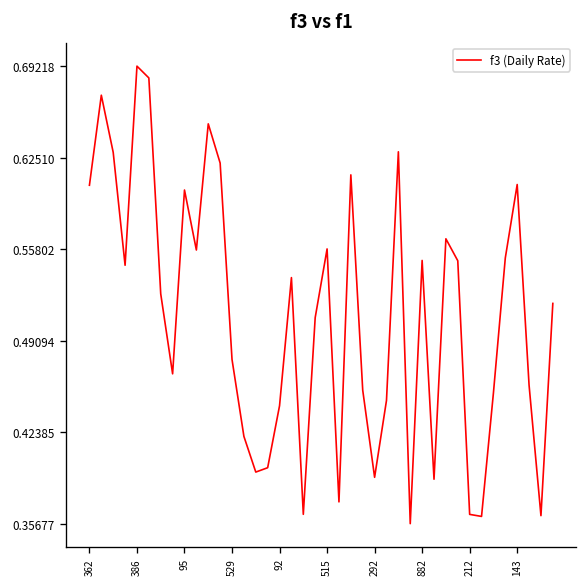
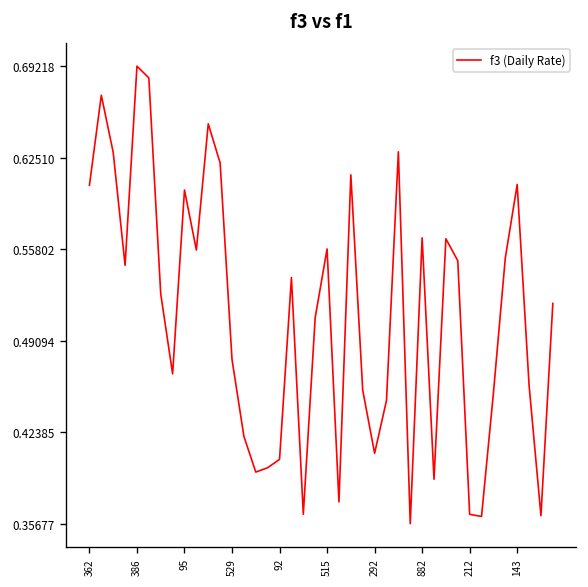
  {
    "362": 0.605,
    "386": 0.692,
    "95": 0.601,
    "529": 0.477,
-   "92": 0.443,
+   "92": 0.404,
    "515": 0.558,
-   "292": 0.391,
-   "882": 0.550,
+   "292": 0.408,
+   "882": 0.566,
    "212": 0.364,
    "143": 0.605
  }
